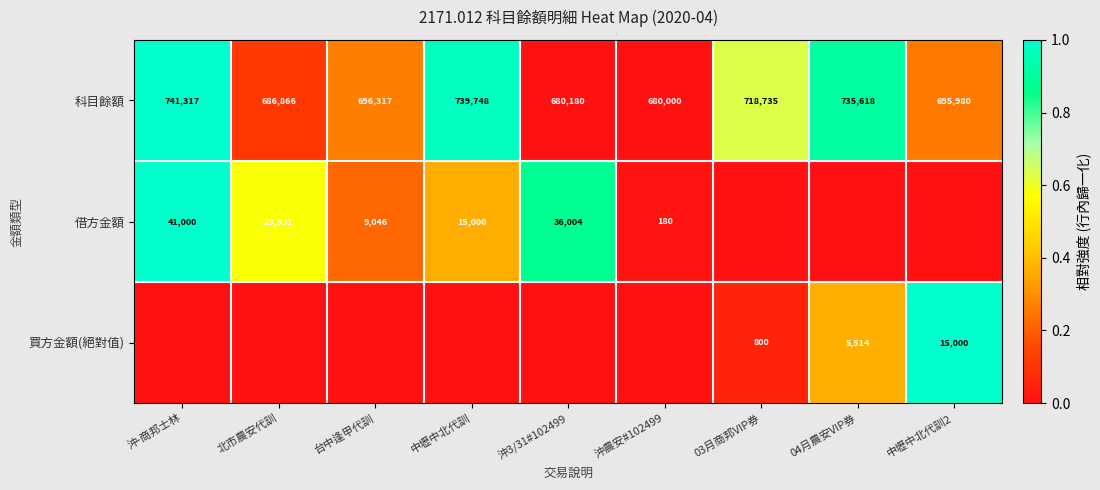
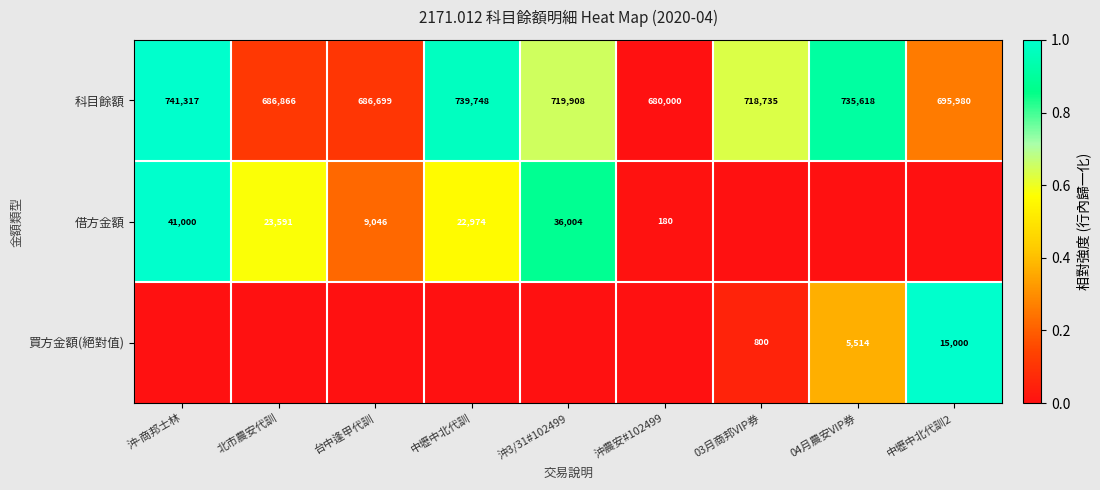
  {
    "科目餘額": {
      "沖-商邦士林": "741,317",
      "北市農安代訓": "686,866",
-     "台中逢甲代訓": "696,317",
+     "台中逢甲代訓": "686,699",
      "中壢中北代訓": "739,748",
-     "沖3/31#102499": "680,180",
+     "沖3/31#102499": "719,908",
      "沖農安#102499": "680,000",
      "03月商邦VIP券": "718,735",
      "04月農安VIP券": "735,618",
      "中壢中北代訓2": "695,980"
    },
    "借方金額": {
      "沖-商邦士林": "41,000",
      "北市農安代訓": "23,591",
      "台中逢甲代訓": "9,046",
-     "中壢中北代訓": "15,000",
+     "中壢中北代訓": "22,974",
      "沖3/31#102499": "36,004",
      "沖農安#102499": "180"
    },
    "買方金額(絕對值)": {
      "03月商邦VIP券": "800",
      "04月農安VIP券": "5,514",
      "中壢中北代訓2": "15,000"
    }
  }
